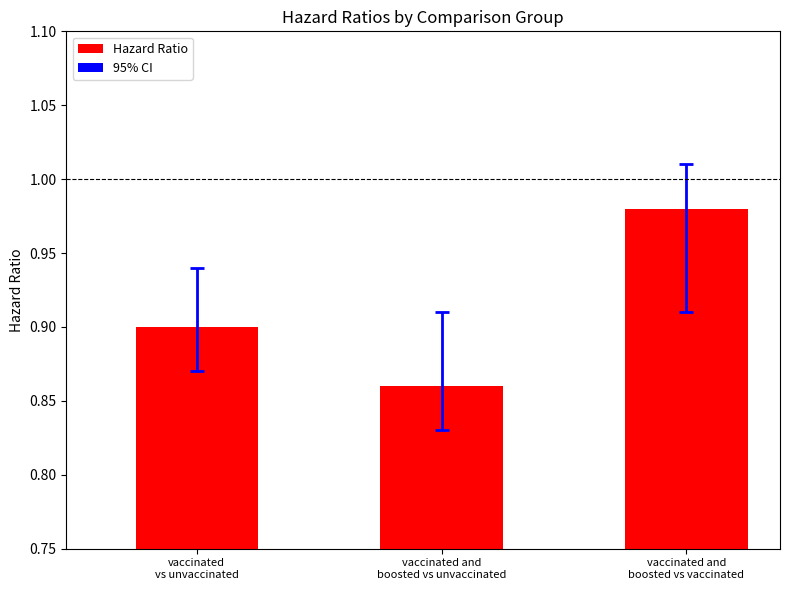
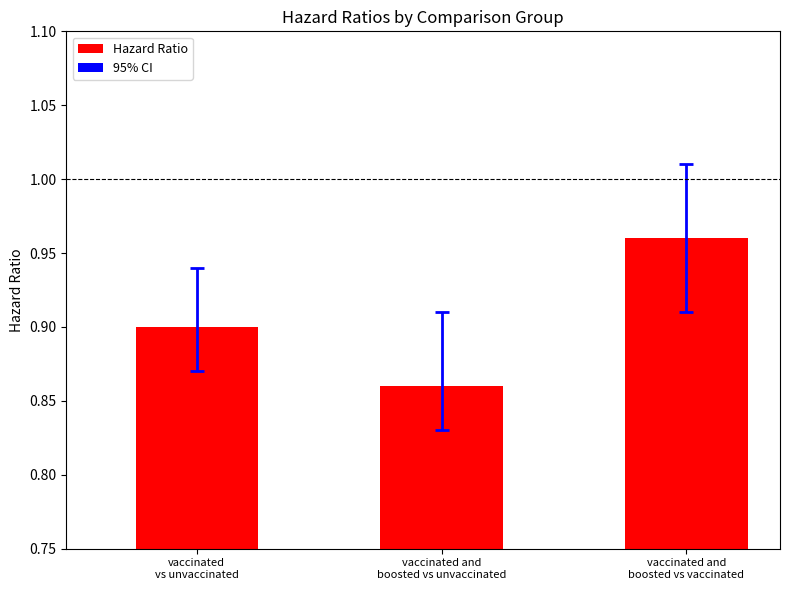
  {
    "Hazard Ratio": {
      "vaccinated vs unvaccinated": 0.90,
      "vaccinated and boosted vs unvaccinated": 0.86,
-     "vaccinated and boosted vs vaccinated": 0.98
+     "vaccinated and boosted vs vaccinated": 0.96
    }
  }
